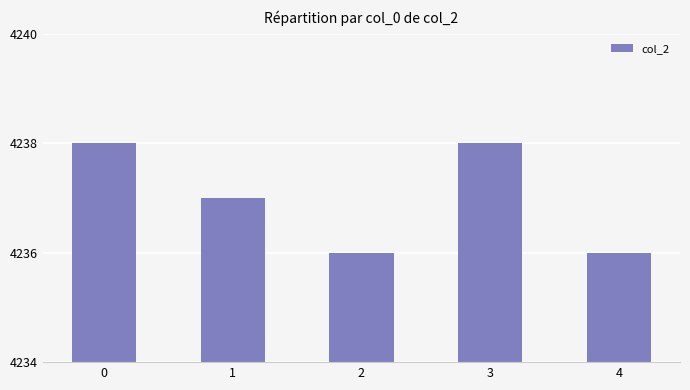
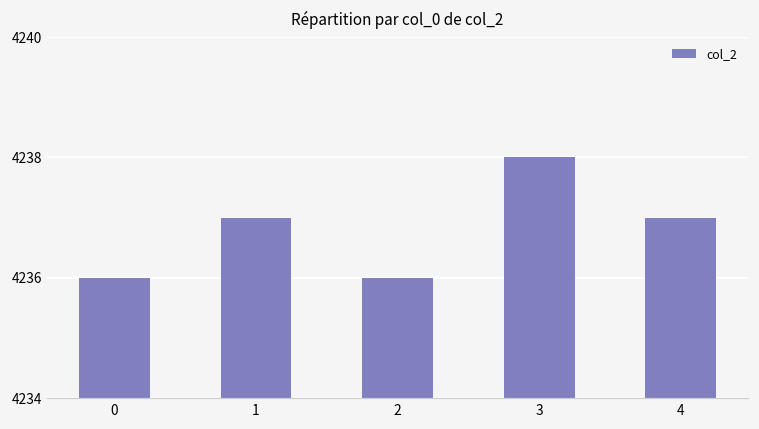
  {
-   "0": 4238,
+   "0": 4236,
    "1": 4237,
    "2": 4236,
    "3": 4238,
-   "4": 4236
+   "4": 4237
  }
